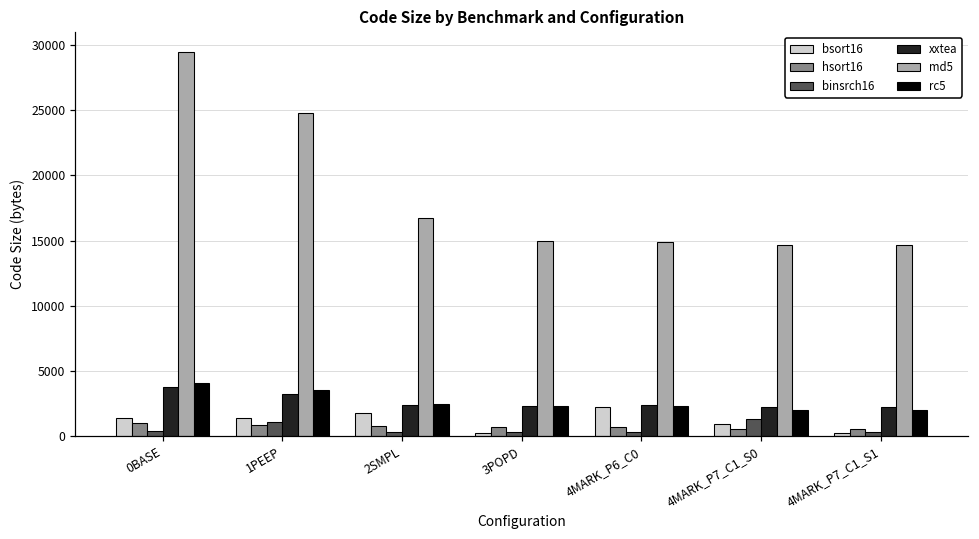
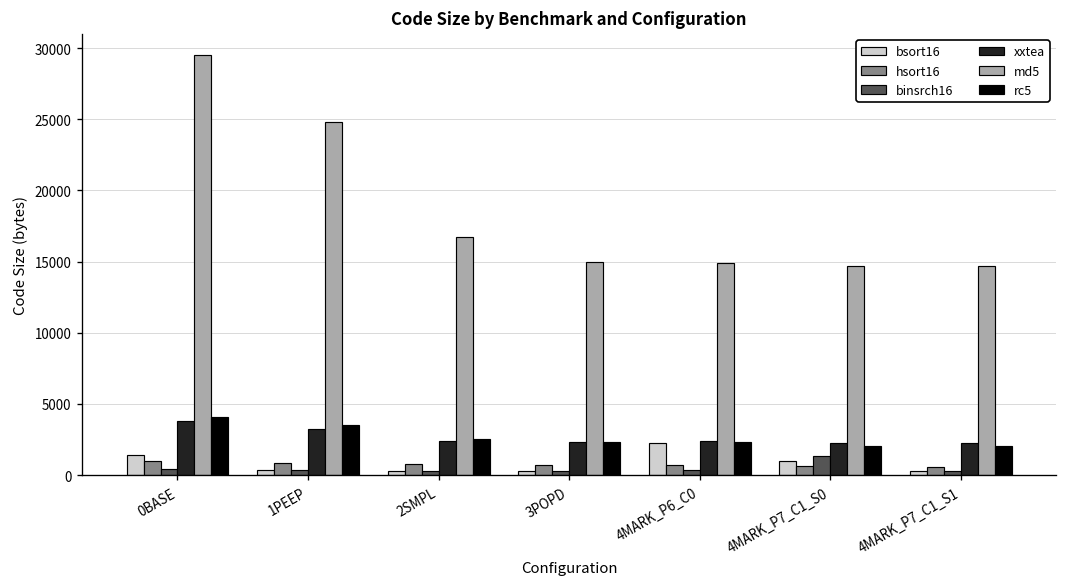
  {
    "bsort16": {
      "0BASE": 1400,
-     "1PEEP": 1400,
-     "2SMPL": 1800,
+     "1PEEP": 300,
+     "2SMPL": 300,
      "3POPD": 300,
      "4MARK_P6_C0": 2300,
      "4MARK_P7_C1_S0": 1000,
      "4MARK_P7_C1_S1": 300
    },
    "binsrch16": {
      "0BASE": 400,
-     "1PEEP": 1100,
+     "1PEEP": 300,
      "2SMPL": 300,
      "3POPD": 300,
      "4MARK_P6_C0": 300,
      "4MARK_P7_C1_S0": 1400,
      "4MARK_P7_C1_S1": 300
    }
  }
